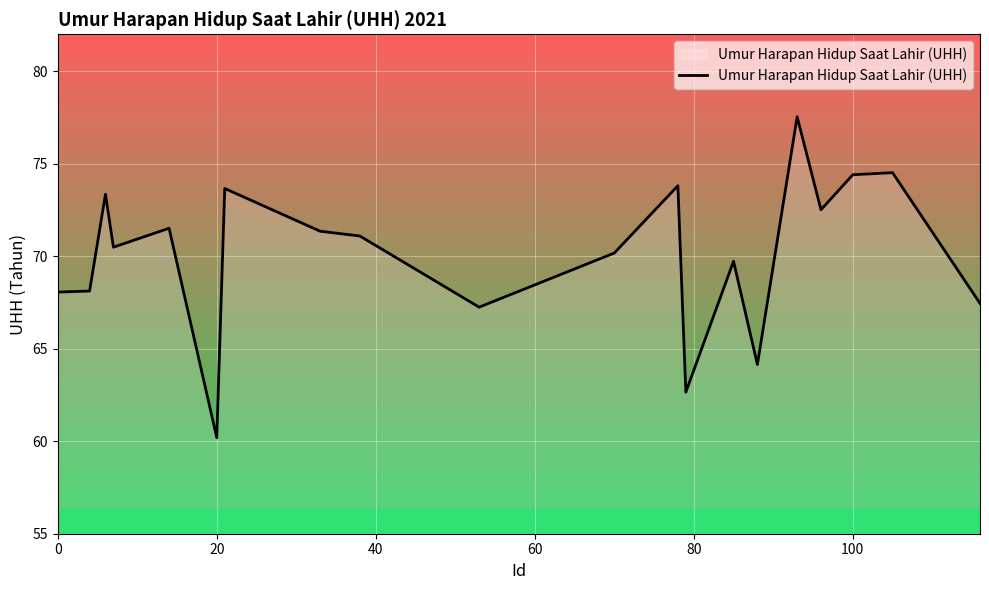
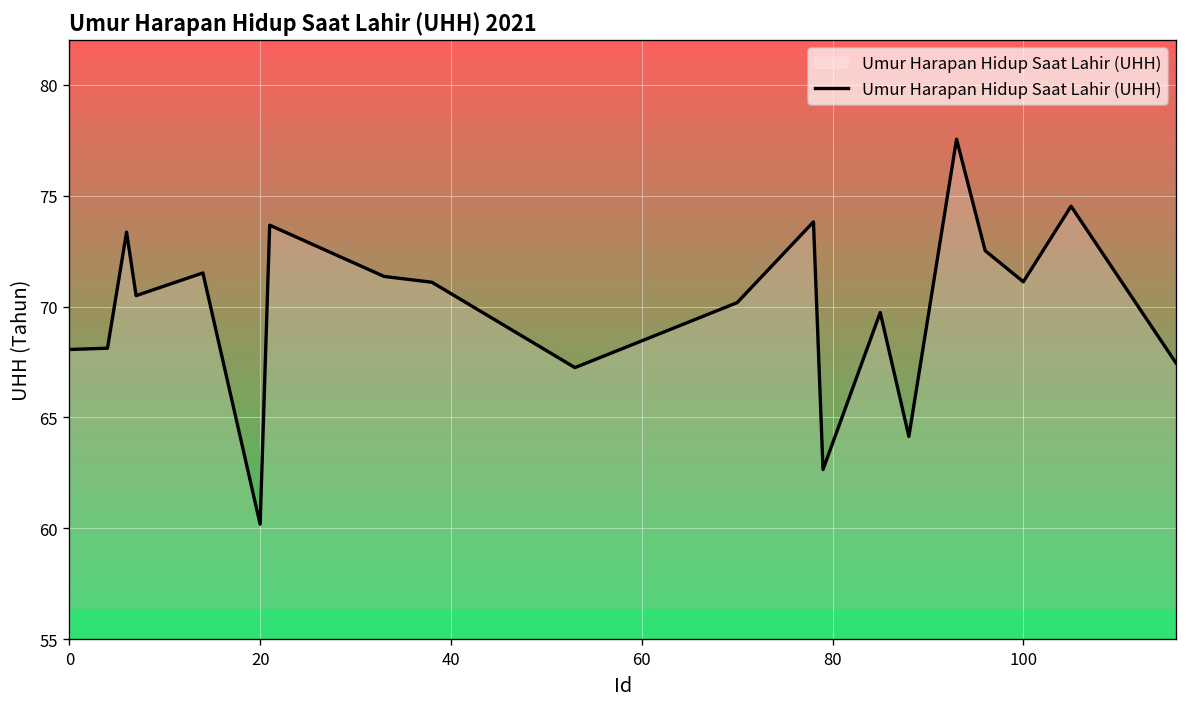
  {
    "0": 68.1,
    "20": 60.2,
-   "100": 74.4
+   "100": 71.1
  }
